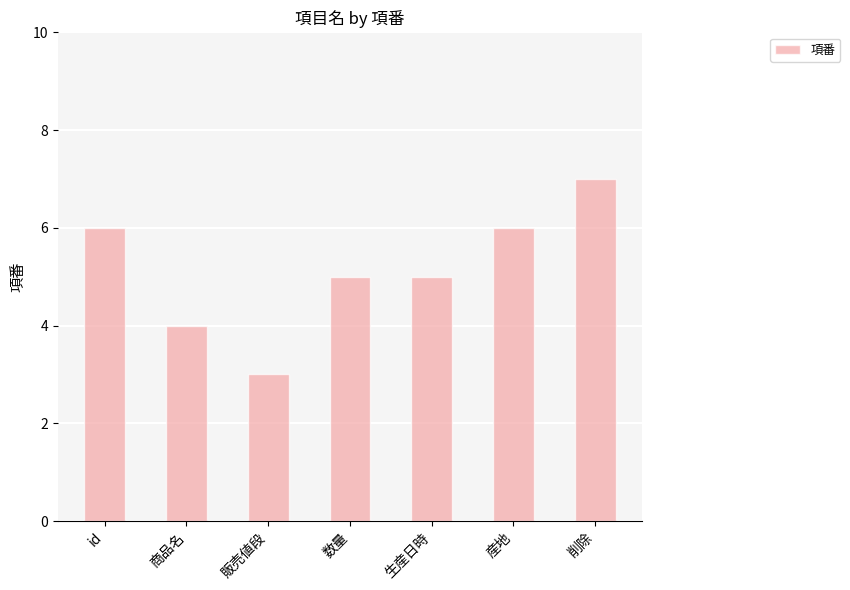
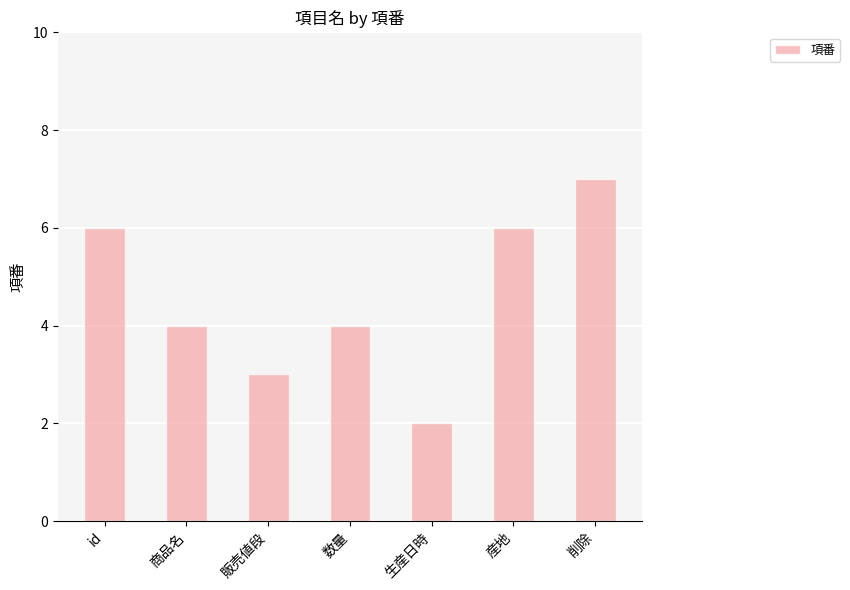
  {
    "id": 6,
    "商品名": 4,
    "販売値段": 3,
-   "数量": 5,
-   "生産日時": 5,
+   "数量": 4,
+   "生産日時": 2,
    "産地": 6,
    "削除": 7
  }
